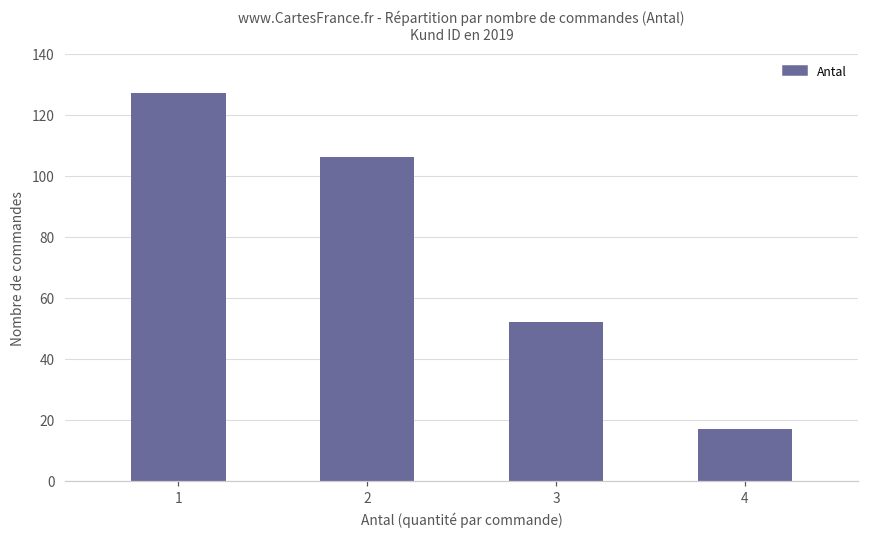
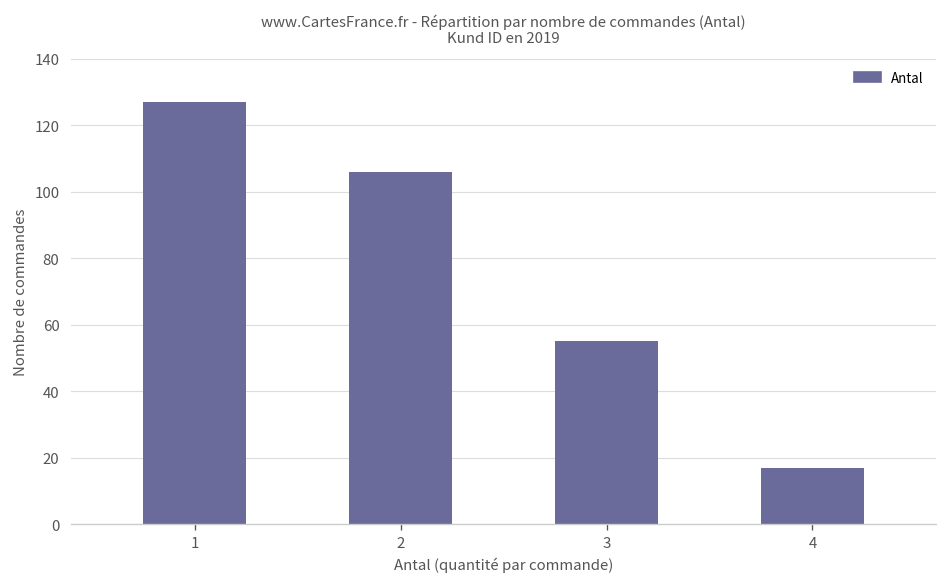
  {
    "1": 127,
    "2": 106,
-   "3": 52,
+   "3": 55,
    "4": 17
  }
